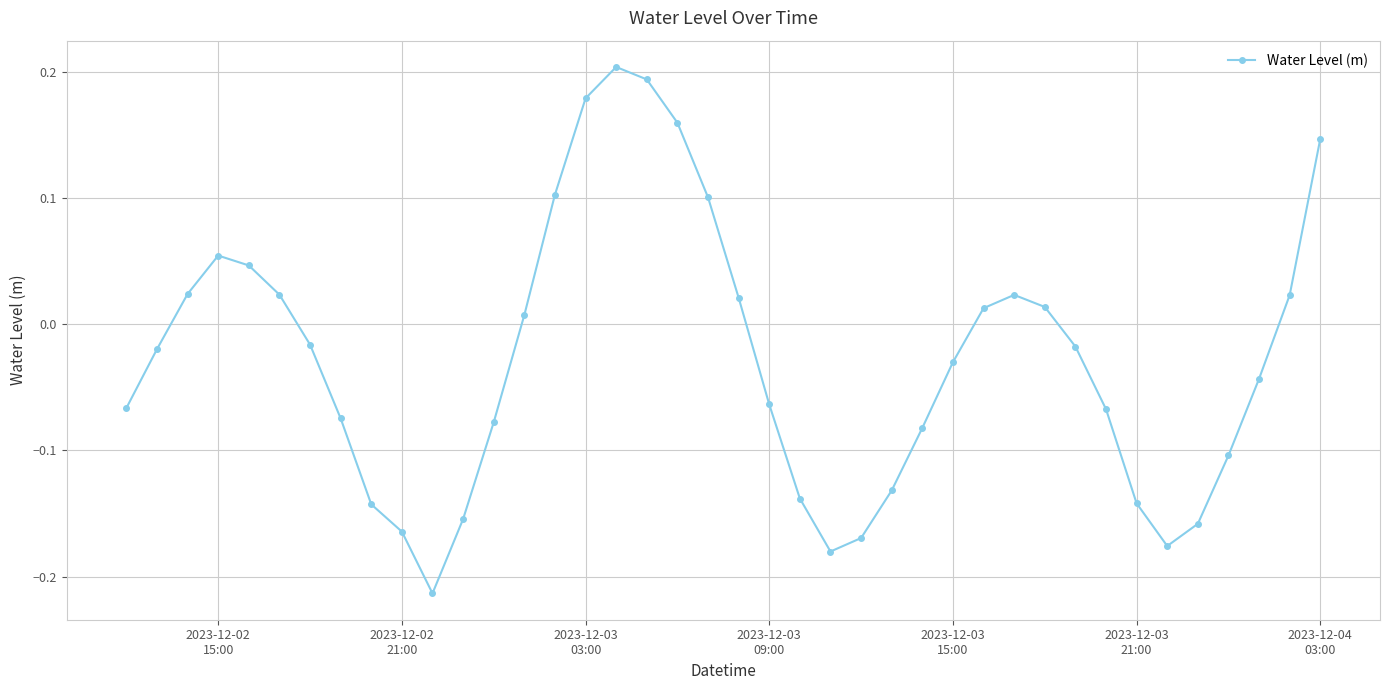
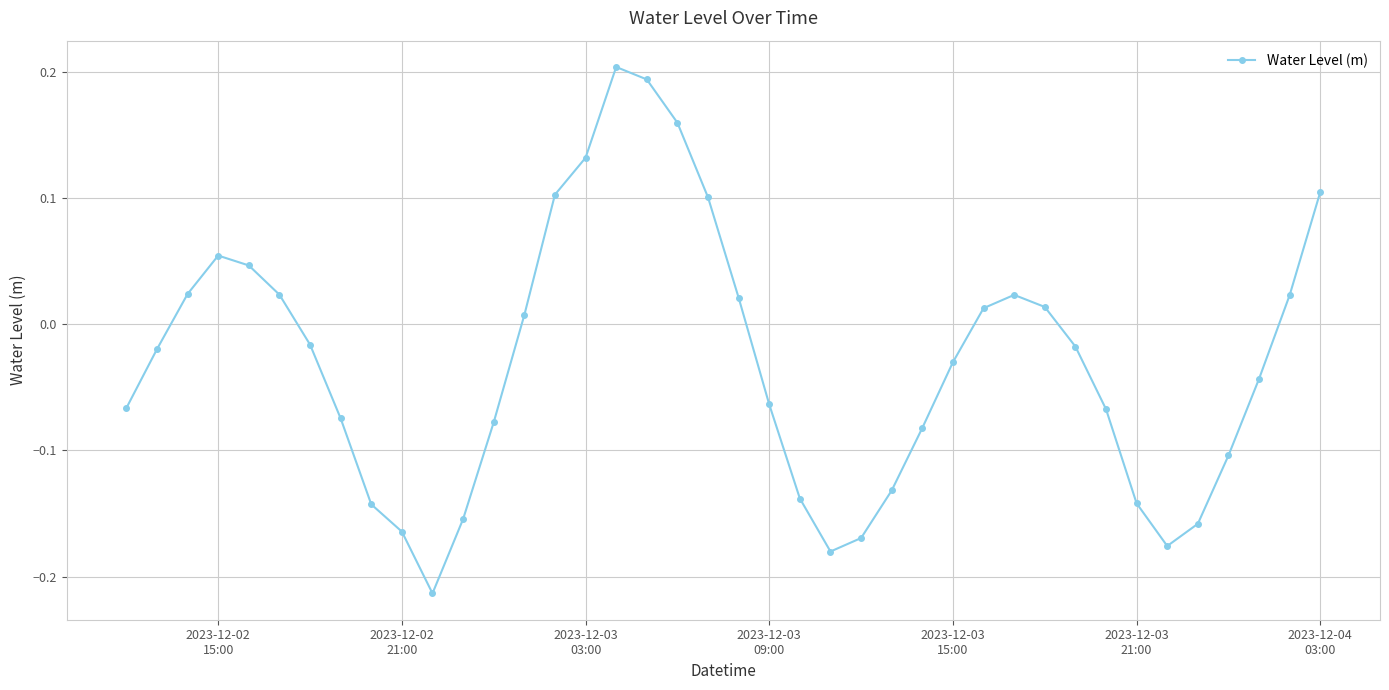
  {
    "2023-12-02 15:00": 0.054,
    "2023-12-02 21:00": -0.164,
-   "2023-12-03 03:00": 0.179,
+   "2023-12-03 03:00": 0.132,
    "2023-12-03 09:00": -0.064,
    "2023-12-03 15:00": -0.030,
    "2023-12-03 21:00": -0.142,
-   "2023-12-04 03:00": 0.147
+   "2023-12-04 03:00": 0.105
  }
